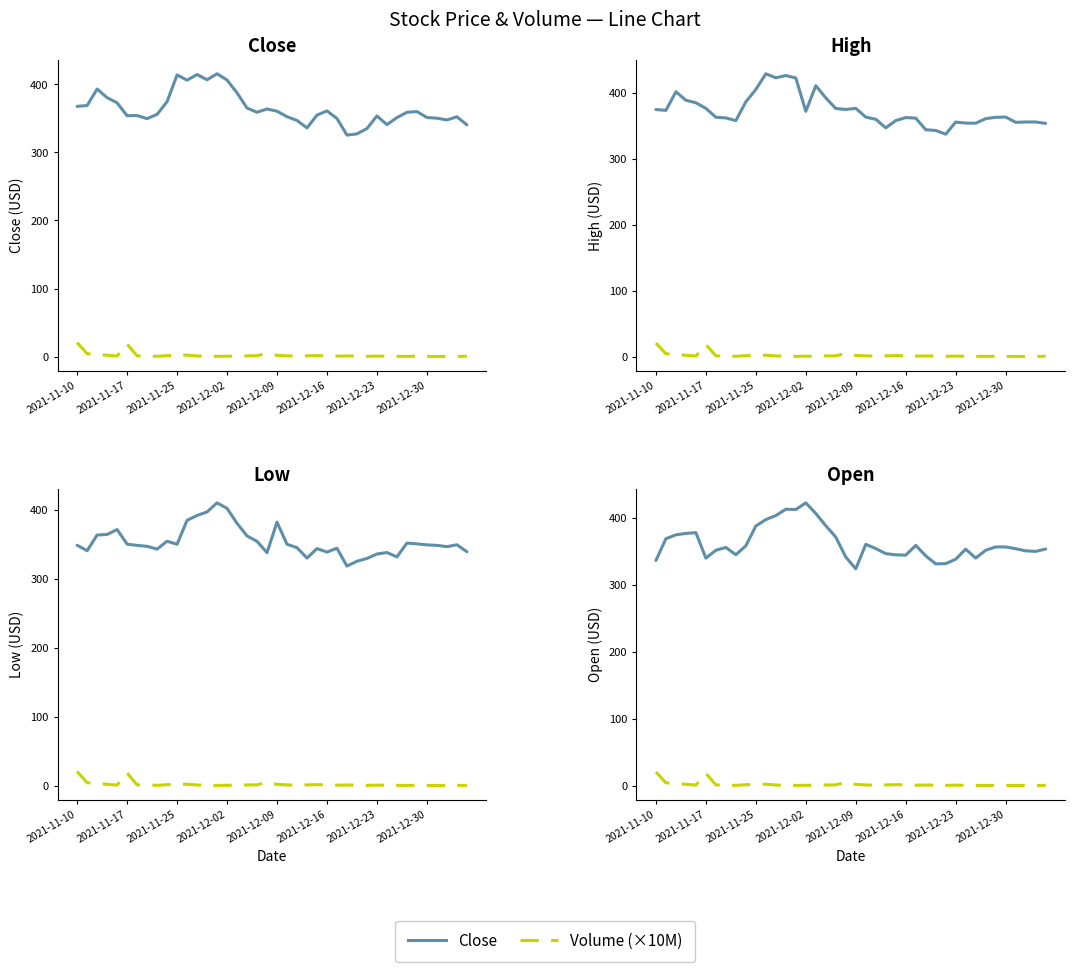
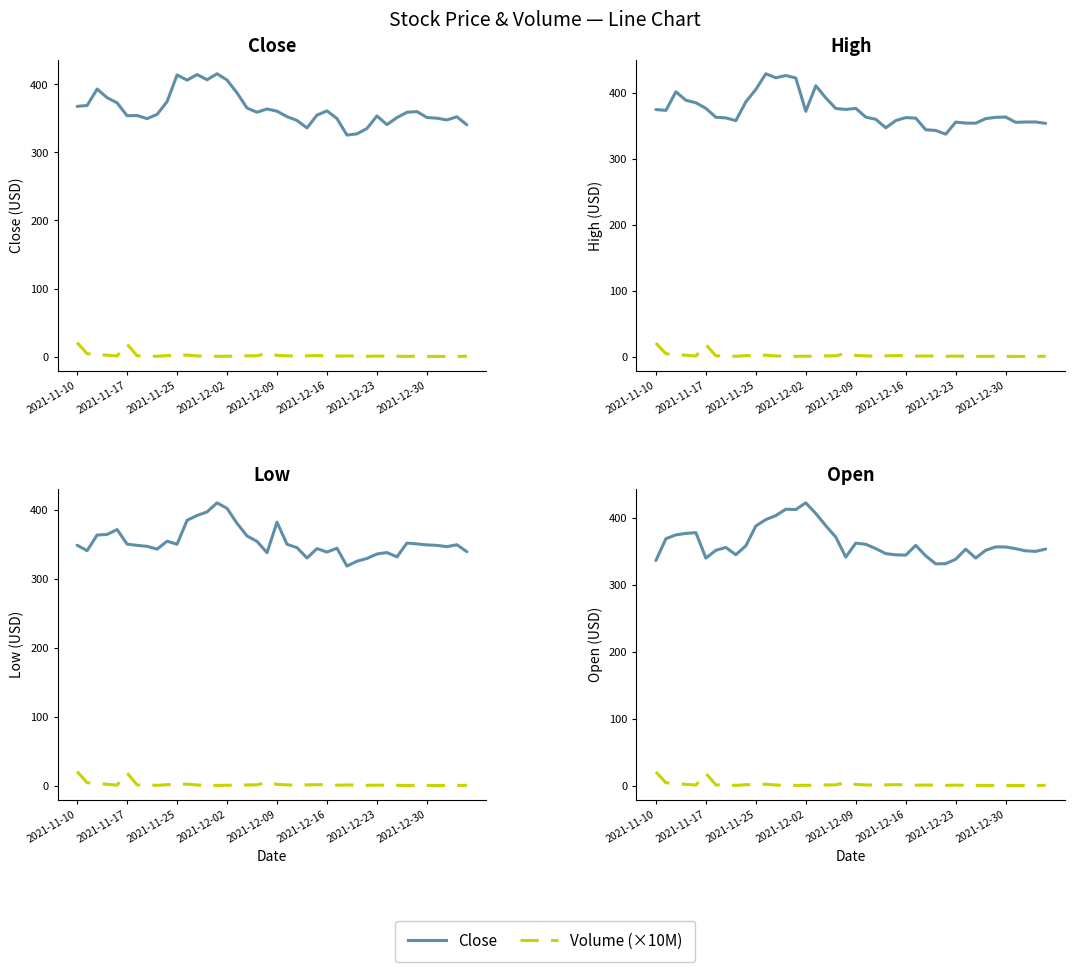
  {
    "Close": {
      "Close": {
        "2021-11-10": 370,
        "2021-11-17": 350,
        "2021-11-25": 410,
        "2021-12-02": 410,
        "2021-12-09": 360,
        "2021-12-16": 360,
        "2021-12-23": 350,
        "2021-12-30": 350
      },
      "Volume (×10M)": {
        "2021-11-10": 20,
        "2021-11-17": 20,
        "2021-11-25": 0,
        "2021-12-02": 0,
        "2021-12-09": 0,
        "2021-12-16": 0,
        "2021-12-23": 0,
        "2021-12-30": 0
      }
    },
    "High": {
      "Close": {
        "2021-11-10": 370,
        "2021-11-17": 380,
        "2021-11-25": 410,
        "2021-12-02": 370,
        "2021-12-09": 380,
        "2021-12-16": 360,
        "2021-12-23": 360,
        "2021-12-30": 360
      },
      "Volume (×10M)": {
        "2021-11-10": 20,
        "2021-11-17": 20,
        "2021-11-25": 0,
        "2021-12-02": 0,
        "2021-12-09": 0,
        "2021-12-16": 0,
        "2021-12-23": 0,
        "2021-12-30": 0
      }
    },
    "Low": {
      "Close": {
        "2021-11-10": 350,
        "2021-11-17": 350,
        "2021-11-25": 350,
        "2021-12-02": 400,
        "2021-12-09": 380,
        "2021-12-16": 340,
        "2021-12-23": 340,
        "2021-12-30": 350
      },
      "Volume (×10M)": {
        "2021-11-10": 20,
        "2021-11-17": 20,
        "2021-11-25": 0,
        "2021-12-02": 0,
        "2021-12-09": 0,
        "2021-12-16": 0,
        "2021-12-23": 0,
        "2021-12-30": 0
      }
    },
    "Open": {
      "Close": {
        "2021-11-10": 340,
        "2021-11-17": 340,
        "2021-11-25": 390,
        "2021-12-02": 420,
-       "2021-12-09": 320,
+       "2021-12-09": 360,
        "2021-12-16": 340,
        "2021-12-23": 340,
        "2021-12-30": 360
      },
      "Volume (×10M)": {
        "2021-11-10": 20,
        "2021-11-17": 20,
        "2021-11-25": 0,
        "2021-12-02": 0,
        "2021-12-09": 0,
        "2021-12-16": 0,
        "2021-12-23": 0,
        "2021-12-30": 0
      }
    }
  }
